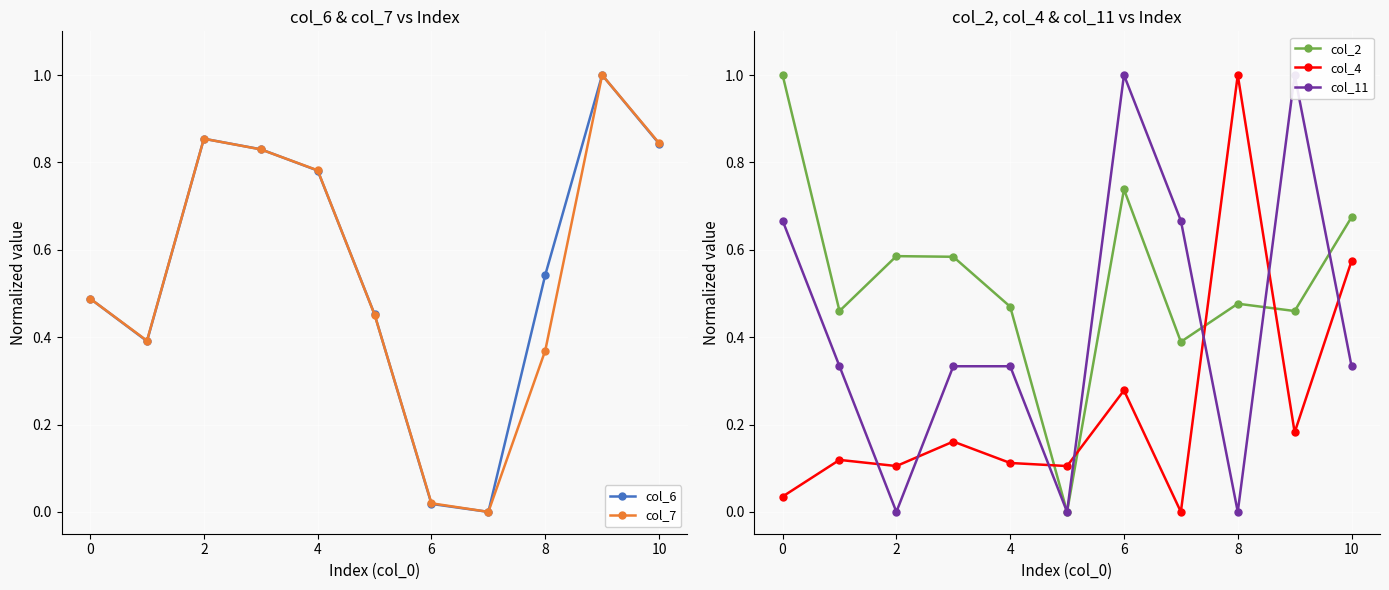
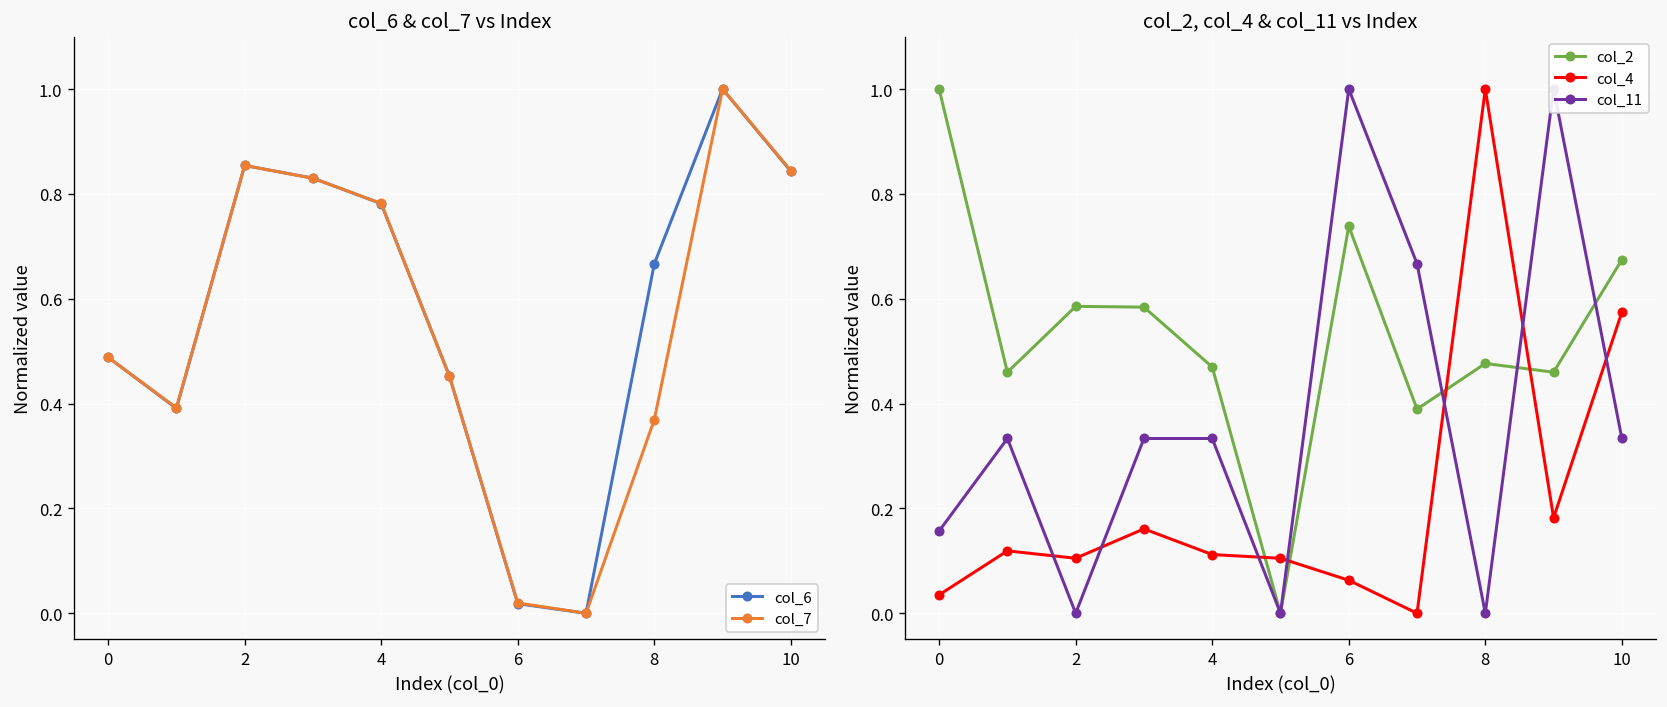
  {
    "col_6 & col_7 vs Index": {
      "col_6": {
-       "8": 0.54
+       "8": 0.67
      },
      "col_7": {
        "8": 0.37
      }
    },
    "col_2, col_4 & col_11 vs Index": {
      "col_2": {
        "0": 1.00,
        "2": 0.59,
        "4": 0.47,
        "6": 0.74,
        "8": 0.48,
        "10": 0.67
      },
      "col_4": {
        "0": 0.04,
        "2": 0.10,
        "4": 0.11,
-       "6": 0.28,
+       "6": 0.06,
        "8": 1.00,
        "10": 0.57
      },
      "col_11": {
-       "0": 0.67,
+       "0": 0.16,
        "2": 0.00,
        "4": 0.33,
        "6": 1.00,
        "8": 0.00,
        "10": 0.33
      }
    }
  }
